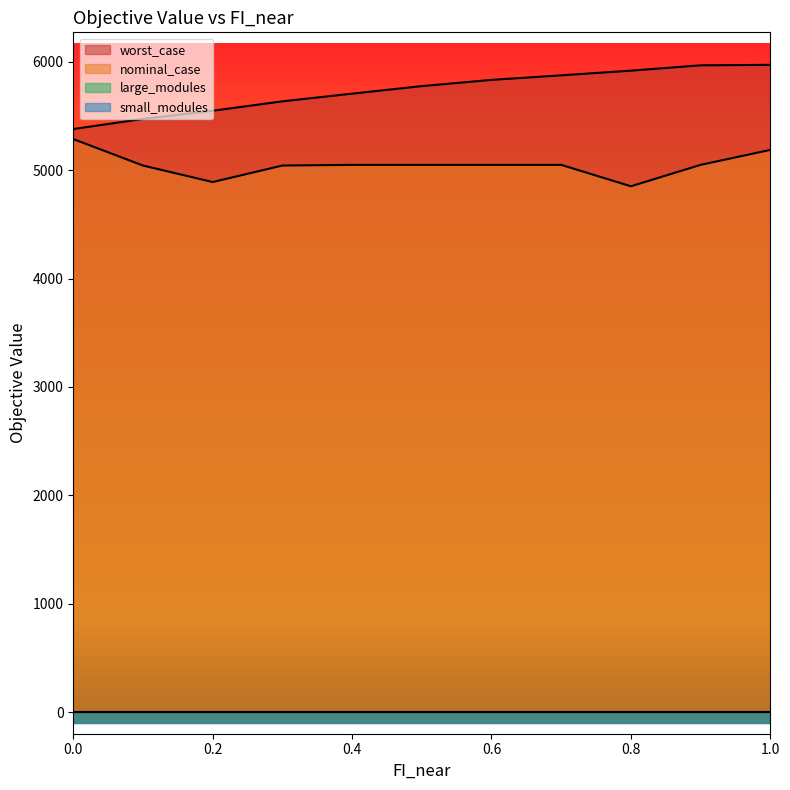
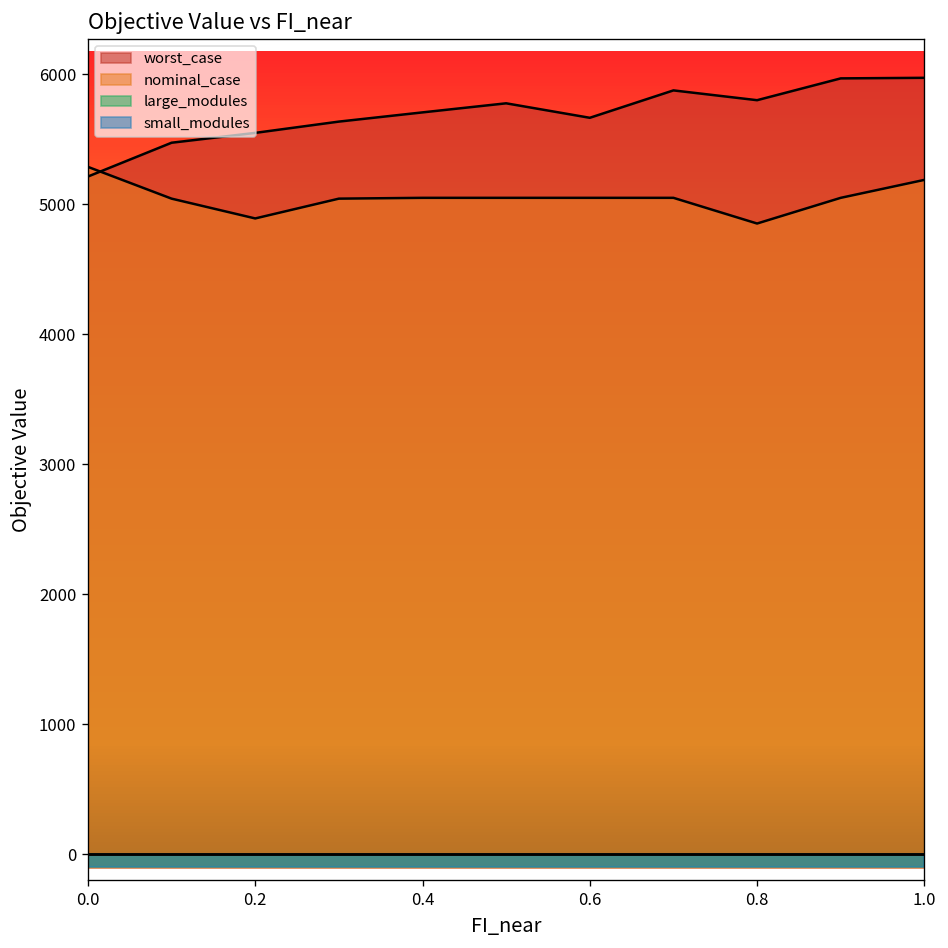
  {
    "worst_case": {
-     "0.0": 5380,
+     "0.0": 5210,
      "0.4": 5710,
-     "0.6": 5830,
-     "0.8": 5920,
+     "0.6": 5660,
+     "0.8": 5800,
      "1.0": 5970
    },
    "nominal_case": {
      "0.0": 5290,
      "0.2": 4890,
      "0.4": 5050,
      "0.6": 5050,
      "0.8": 4850,
      "1.0": 5190
    },
    "small_modules": {
      "0.0": 0,
      "0.2": 0,
      "0.4": 0,
      "0.6": 0,
      "0.8": 0,
      "1.0": 0
    }
  }
